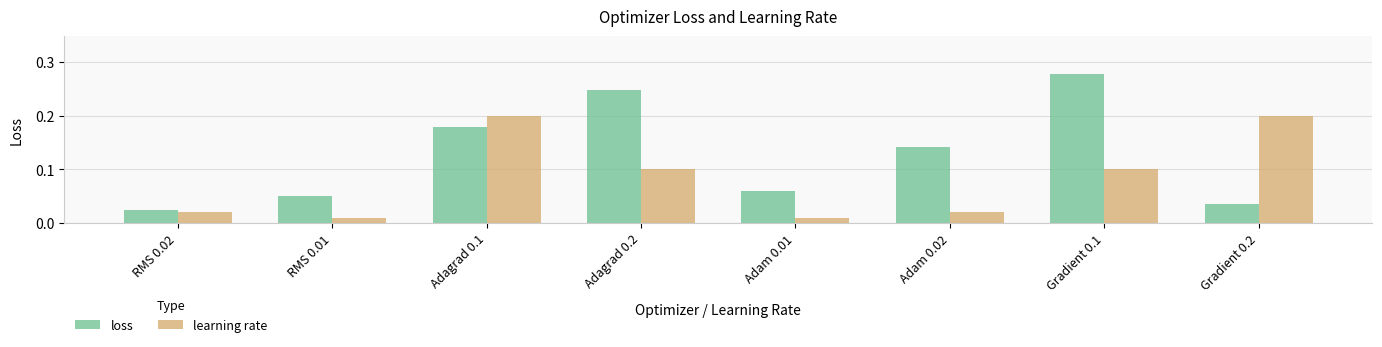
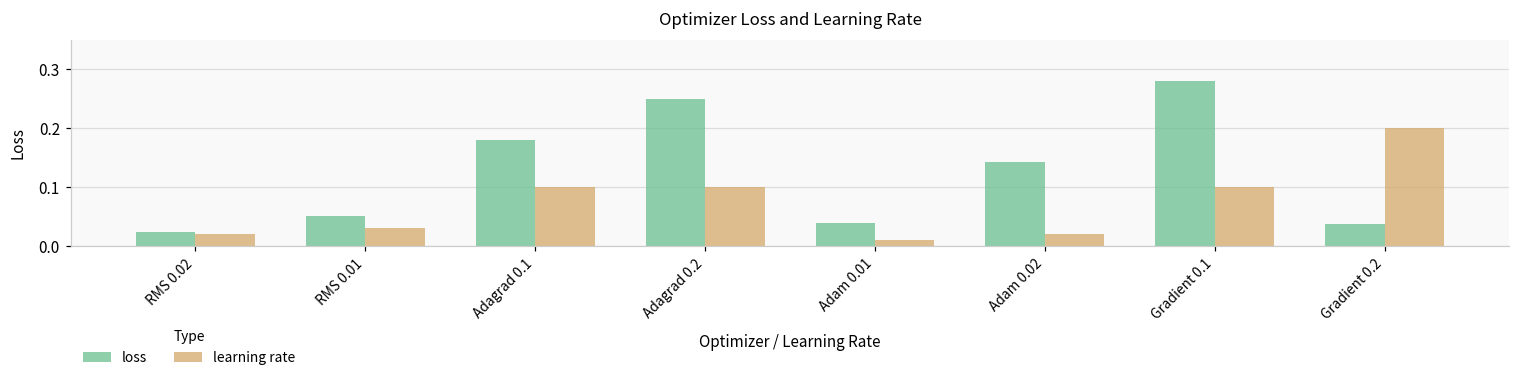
  {
    "loss": {
      "RMS 0.02": 0.02,
      "RMS 0.01": 0.05,
      "Adagrad 0.1": 0.18,
      "Adagrad 0.2": 0.25,
-     "Adam 0.01": 0.06,
+     "Adam 0.01": 0.04,
      "Adam 0.02": 0.14,
      "Gradient 0.1": 0.28,
      "Gradient 0.2": 0.04
    },
    "learning rate": {
      "RMS 0.02": 0.02,
-     "RMS 0.01": 0.01,
-     "Adagrad 0.1": 0.2,
+     "RMS 0.01": 0.03,
+     "Adagrad 0.1": 0.1,
      "Adagrad 0.2": 0.10,
      "Adam 0.01": 0.01,
      "Adam 0.02": 0.02,
      "Gradient 0.1": 0.10,
      "Gradient 0.2": 0.20
    }
  }
